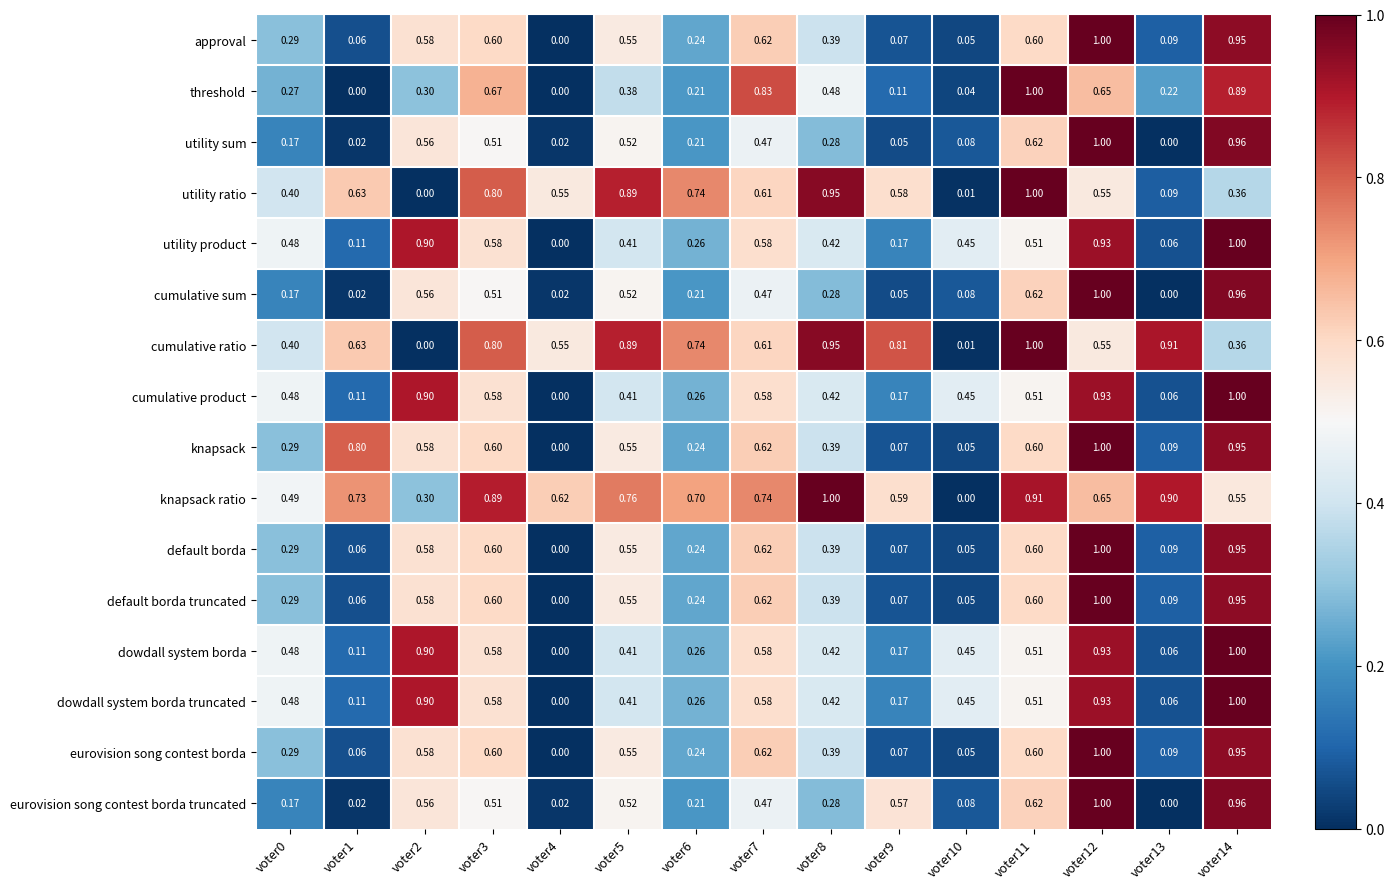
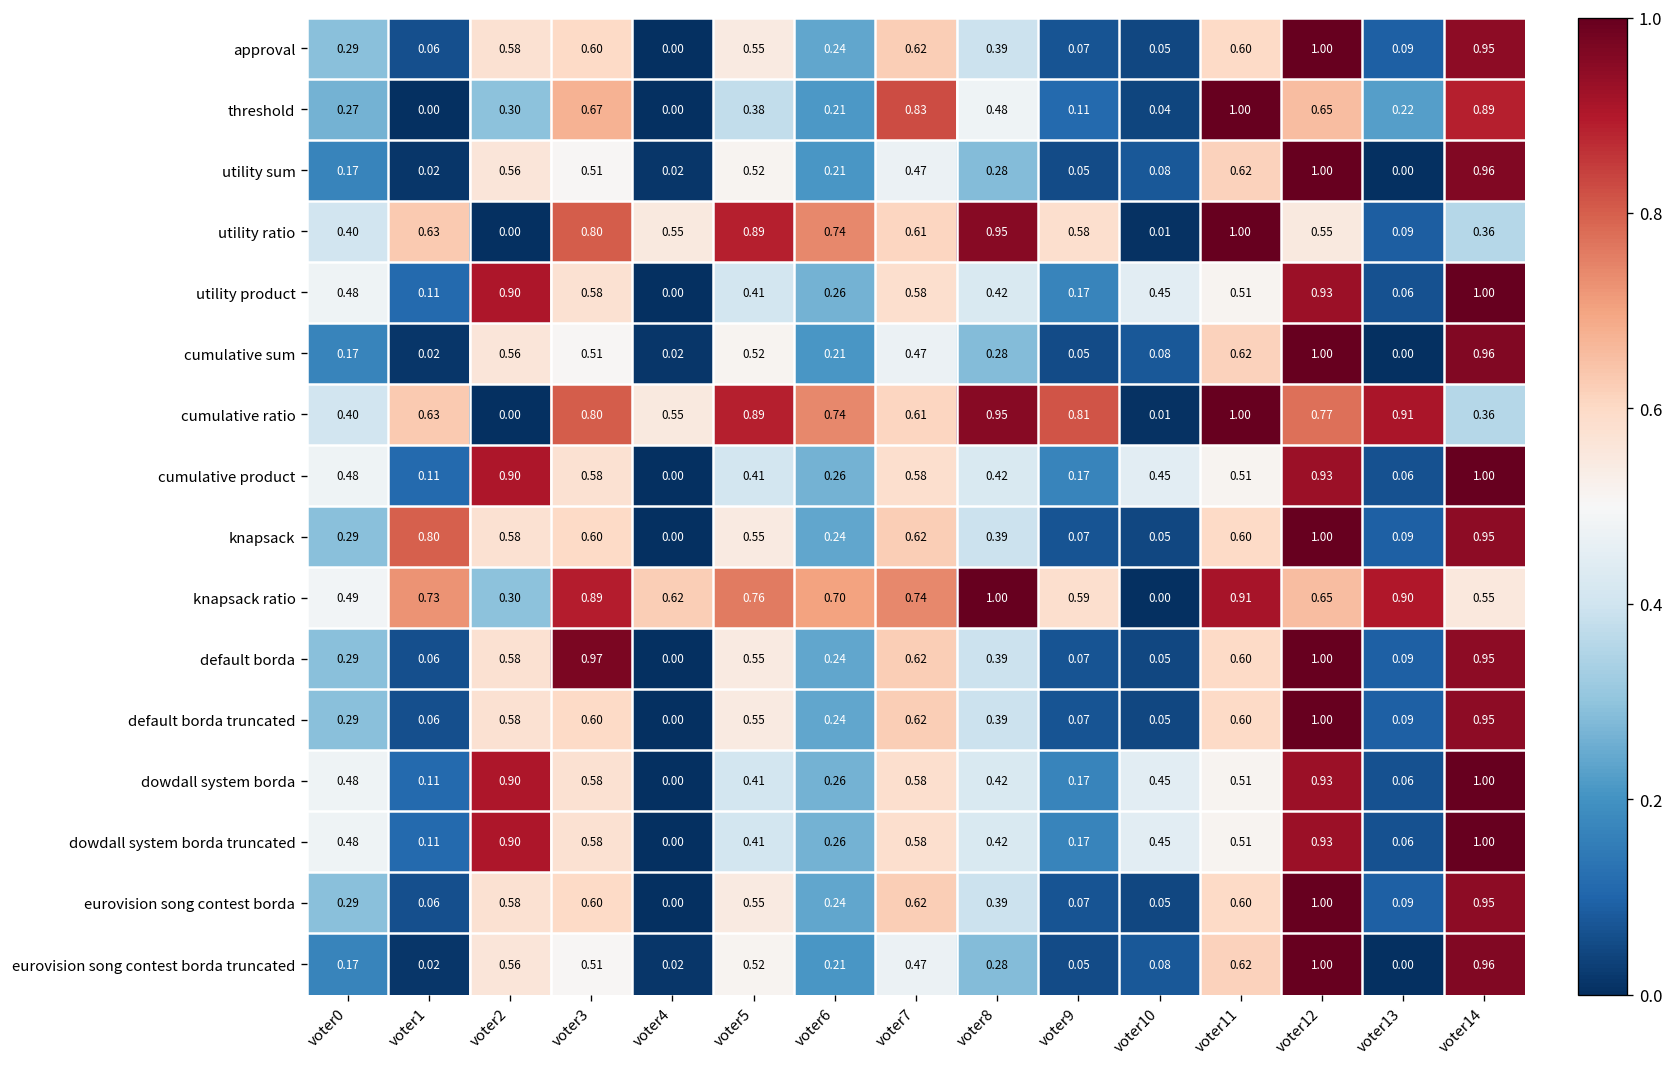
  {
    "cumulative ratio": {
      "voter0": 0.40,
      "voter1": 0.63,
      "voter2": 0.00,
      "voter3": 0.80,
      "voter4": 0.55,
      "voter5": 0.89,
      "voter6": 0.74,
      "voter7": 0.61,
      "voter8": 0.95,
      "voter9": 0.81,
      "voter10": 0.01,
      "voter11": 1.00,
-     "voter12": 0.55,
+     "voter12": 0.77,
      "voter13": 0.91,
      "voter14": 0.36
    },
    "default borda": {
      "voter0": 0.29,
      "voter1": 0.06,
      "voter2": 0.58,
-     "voter3": 0.60,
+     "voter3": 0.97,
      "voter4": 0.00,
      "voter5": 0.55,
      "voter6": 0.24,
      "voter7": 0.62,
      "voter8": 0.39,
      "voter9": 0.07,
      "voter10": 0.05,
      "voter11": 0.60,
      "voter12": 1.00,
      "voter13": 0.09,
      "voter14": 0.95
    },
    "eurovision song contest borda truncated": {
      "voter0": 0.17,
      "voter1": 0.02,
      "voter2": 0.56,
      "voter3": 0.51,
      "voter4": 0.02,
      "voter5": 0.52,
      "voter6": 0.21,
      "voter7": 0.47,
      "voter8": 0.28,
-     "voter9": 0.57,
+     "voter9": 0.05,
      "voter10": 0.08,
      "voter11": 0.62,
      "voter12": 1.00,
      "voter13": 0.00,
      "voter14": 0.96
    }
  }
